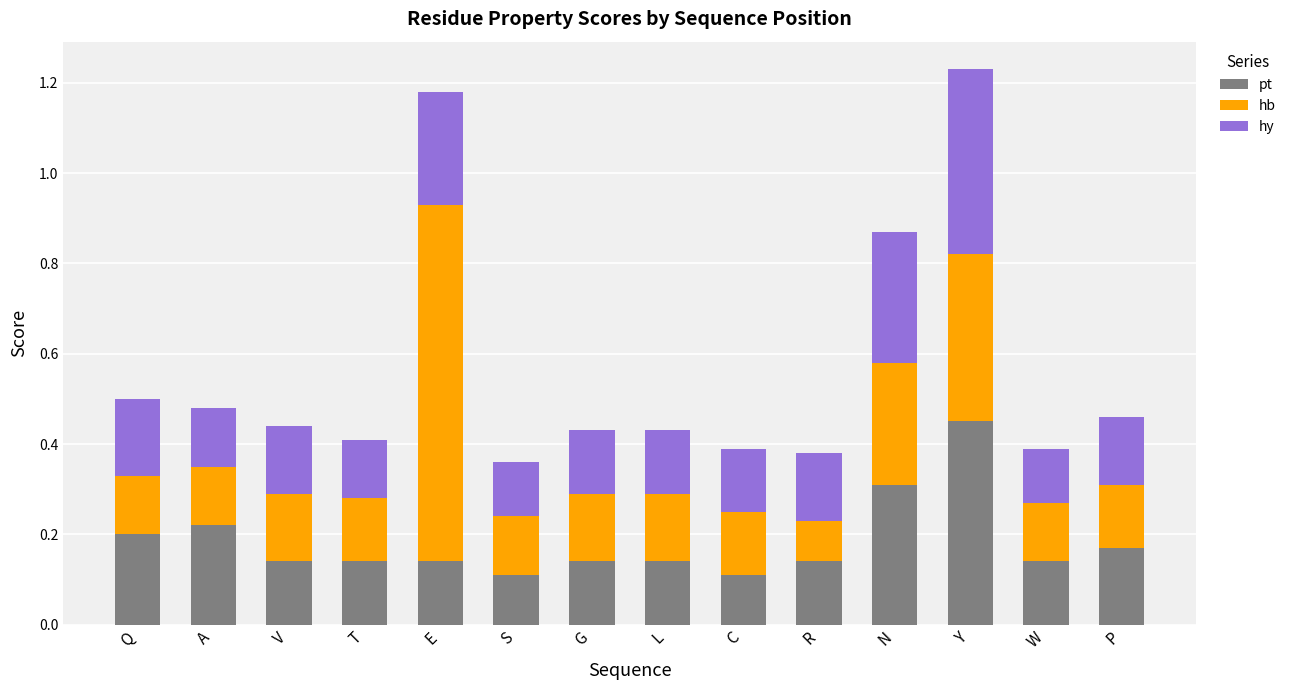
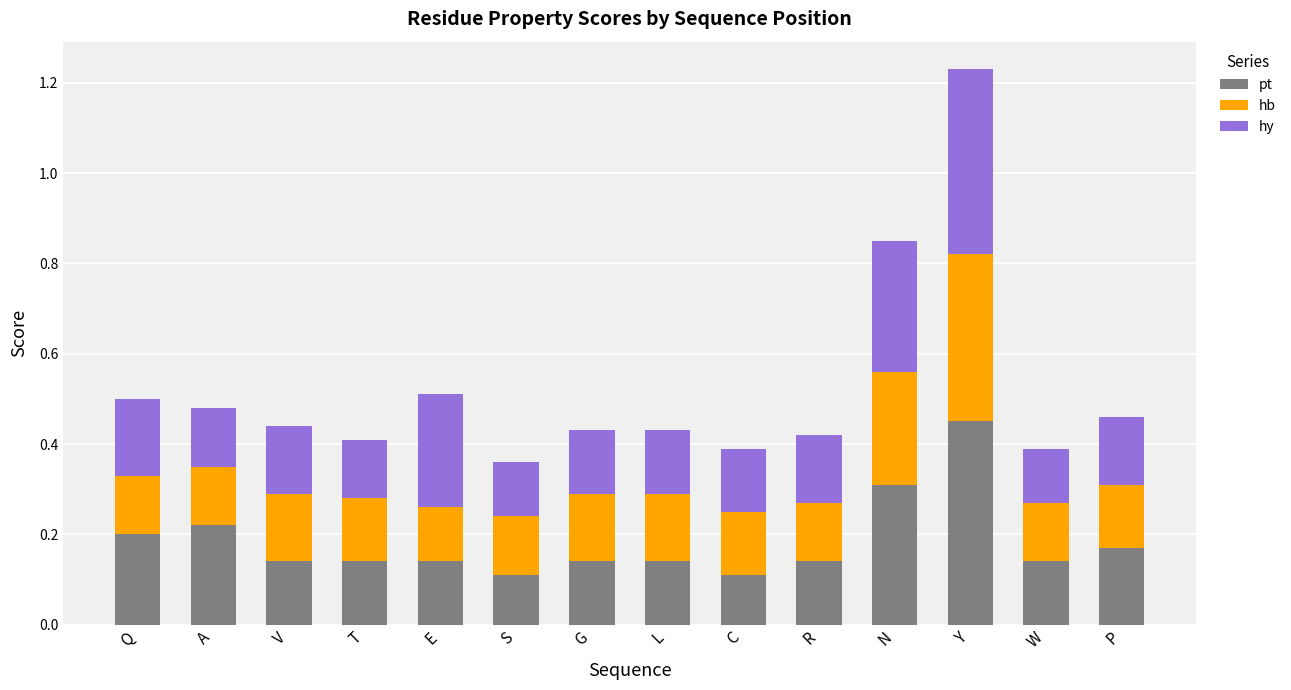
  {
    "pt": {
      "Q": 0.20,
      "A": 0.22,
      "V": 0.14,
      "T": 0.14,
      "E": 0.14,
      "S": 0.11,
      "G": 0.14,
      "L": 0.14,
      "C": 0.11,
      "R": 0.14,
      "N": 0.31,
      "Y": 0.45,
      "W": 0.14,
      "P": 0.17
    },
    "hb": {
      "Q": 0.13,
      "A": 0.13,
      "V": 0.15,
      "T": 0.14,
-     "E": 0.79,
+     "E": 0.12,
      "S": 0.13,
      "G": 0.15,
      "L": 0.15,
      "C": 0.14,
-     "R": 0.09,
-     "N": 0.27,
+     "R": 0.13,
+     "N": 0.25,
      "Y": 0.37,
      "W": 0.13,
      "P": 0.14
    },
    "hy": {
      "Q": 0.17,
      "A": 0.13,
      "V": 0.15,
      "T": 0.13,
      "E": 0.25,
      "S": 0.12,
      "G": 0.14,
      "L": 0.14,
      "C": 0.14,
      "R": 0.15,
      "N": 0.29,
      "Y": 0.41,
      "W": 0.12,
      "P": 0.15
    }
  }
